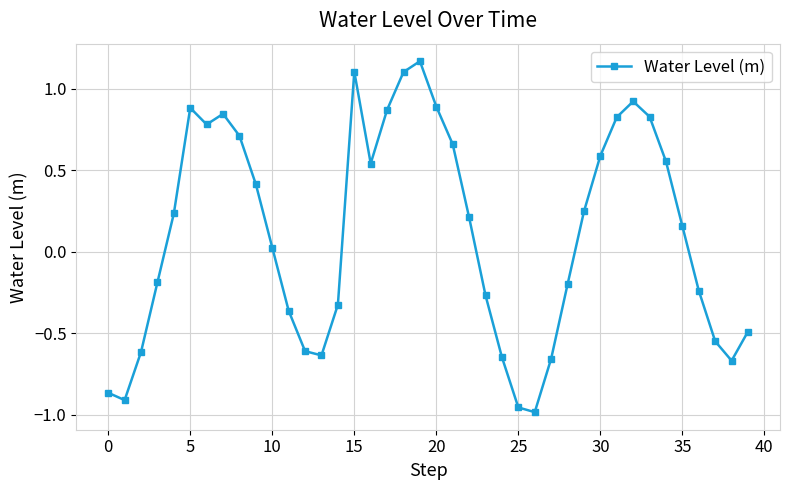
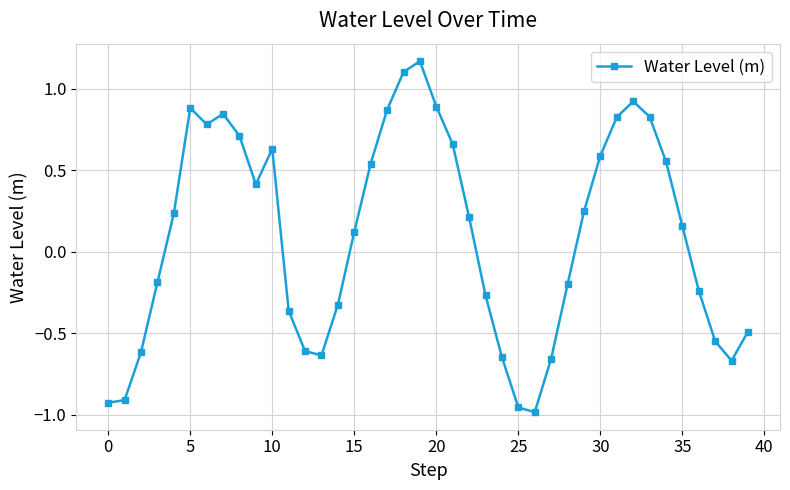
  {
-   "0": -0.86,
+   "0": -0.92,
    "5": 0.88,
-   "10": 0.03,
-   "15": 1.11,
+   "10": 0.63,
+   "15": 0.12,
    "20": 0.89,
    "25": -0.95,
    "30": 0.59,
    "35": 0.16
  }
